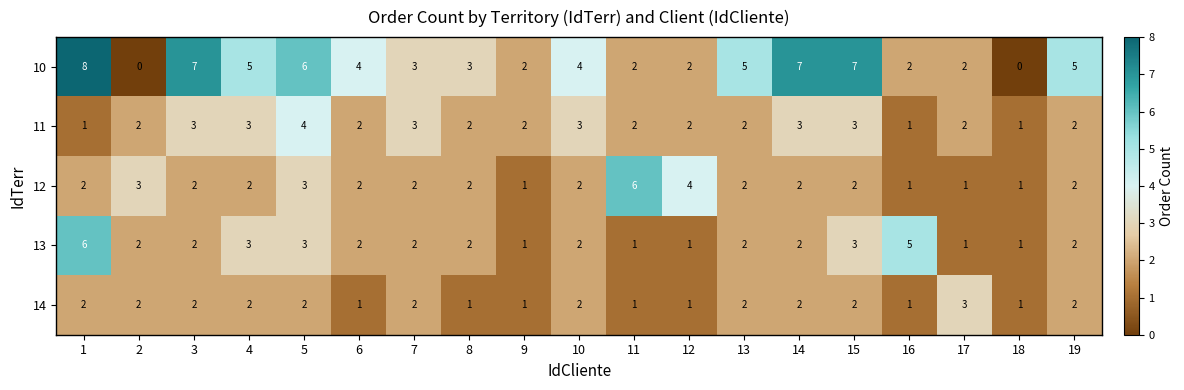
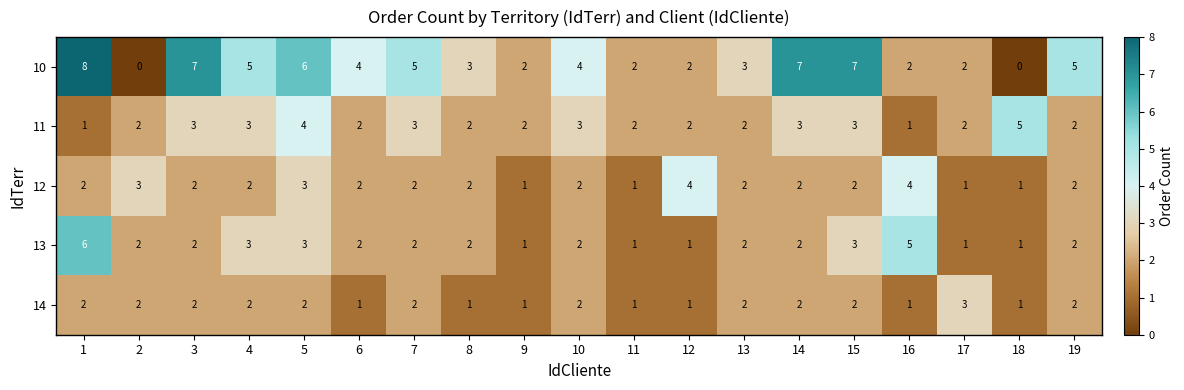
  {
    "10": {
      "1": 8,
      "2": 0,
      "3": 7,
      "4": 5,
      "5": 6,
      "6": 4,
-     "7": 3,
+     "7": 5,
      "8": 3,
      "9": 2,
      "10": 4,
      "11": 2,
      "12": 2,
-     "13": 5,
+     "13": 3,
      "14": 7,
      "15": 7,
      "16": 2,
      "17": 2,
      "18": 0,
      "19": 5
    },
    "11": {
      "1": 1,
      "2": 2,
      "3": 3,
      "4": 3,
      "5": 4,
      "6": 2,
      "7": 3,
      "8": 2,
      "9": 2,
      "10": 3,
      "11": 2,
      "12": 2,
      "13": 2,
      "14": 3,
      "15": 3,
      "16": 1,
      "17": 2,
-     "18": 1,
+     "18": 5,
      "19": 2
    },
    "12": {
      "1": 2,
      "2": 3,
      "3": 2,
      "4": 2,
      "5": 3,
      "6": 2,
      "7": 2,
      "8": 2,
      "9": 1,
      "10": 2,
-     "11": 6,
+     "11": 1,
      "12": 4,
      "13": 2,
      "14": 2,
      "15": 2,
-     "16": 1,
+     "16": 4,
      "17": 1,
      "18": 1,
      "19": 2
    },
    "13": {
      "1": 6,
      "2": 2,
      "3": 2,
      "4": 3,
      "5": 3,
      "6": 2,
      "7": 2,
      "8": 2,
      "9": 1,
      "10": 2,
      "11": 1,
      "12": 1,
      "13": 2,
      "14": 2,
      "15": 3,
      "16": 5,
      "17": 1,
      "18": 1,
      "19": 2
    },
    "14": {
      "1": 2,
      "2": 2,
      "3": 2,
      "4": 2,
      "5": 2,
      "6": 1,
      "7": 2,
      "8": 1,
      "9": 1,
      "10": 2,
      "11": 1,
      "12": 1,
      "13": 2,
      "14": 2,
      "15": 2,
      "16": 1,
      "17": 3,
      "18": 1,
      "19": 2
    }
  }
